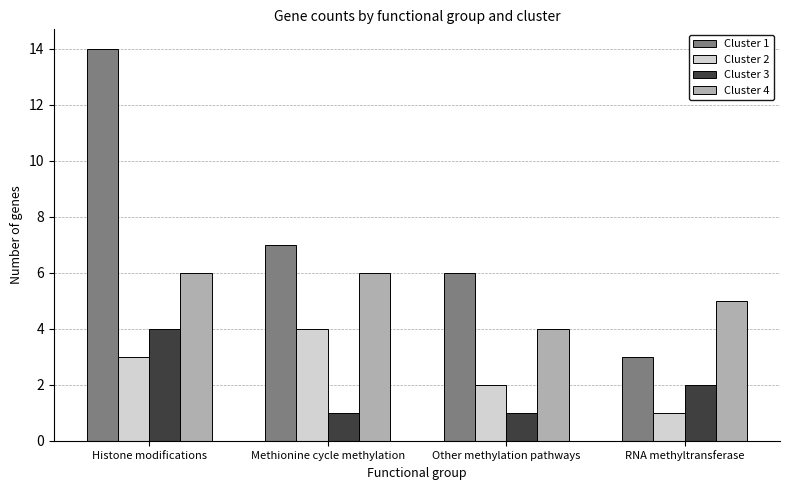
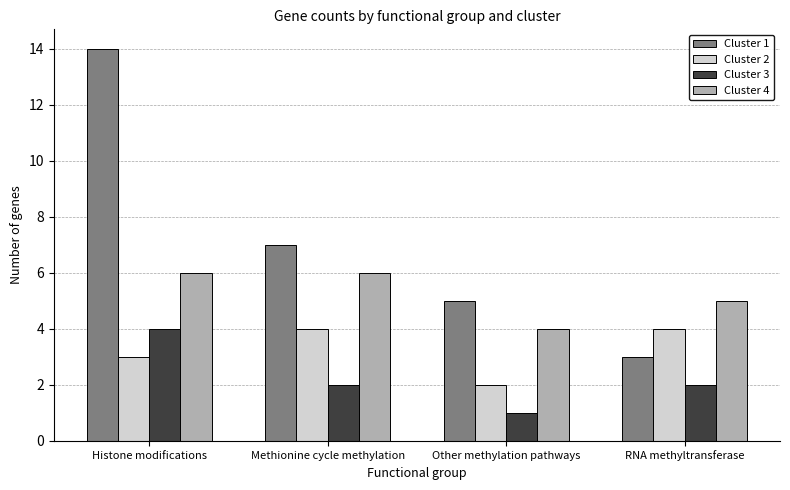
  {
    "Cluster 1": {
      "Histone modifications": 14,
      "Methionine cycle methylation": 7,
-     "Other methylation pathways": 6,
+     "Other methylation pathways": 5,
      "RNA methyltransferase": 3
    },
    "Cluster 2": {
      "Histone modifications": 3,
      "Methionine cycle methylation": 4,
      "Other methylation pathways": 2,
-     "RNA methyltransferase": 1
+     "RNA methyltransferase": 4
    },
    "Cluster 3": {
      "Histone modifications": 4,
-     "Methionine cycle methylation": 1,
+     "Methionine cycle methylation": 2,
      "Other methylation pathways": 1,
      "RNA methyltransferase": 2
    },
    "Cluster 4": {
      "Histone modifications": 6,
      "Methionine cycle methylation": 6,
      "Other methylation pathways": 4,
      "RNA methyltransferase": 5
    }
  }
